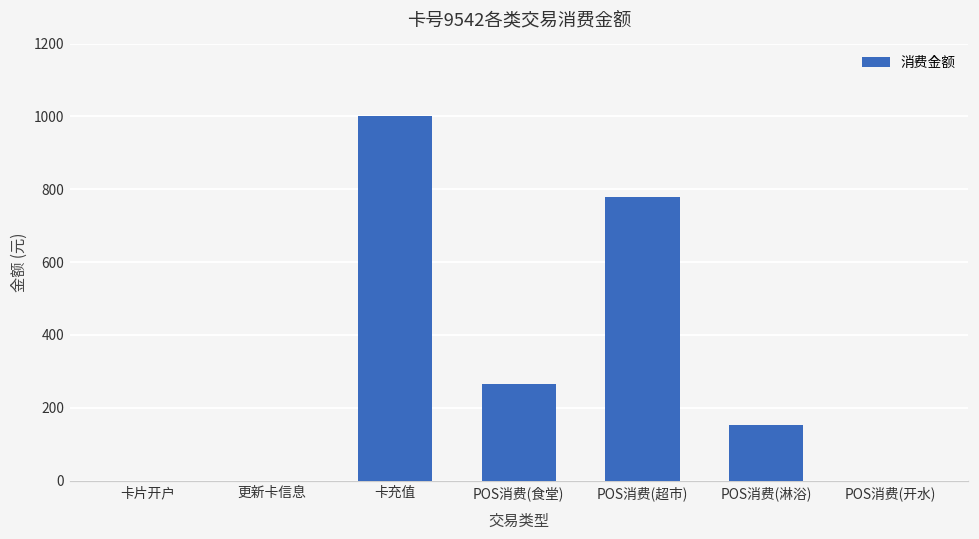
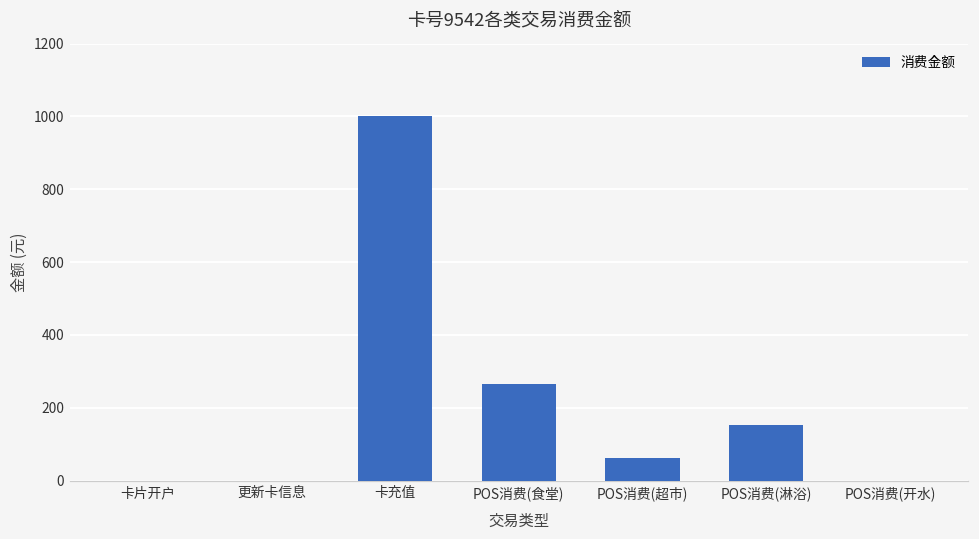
  {
    "卡片开户": 0,
    "更新卡信息": 0,
    "卡充值": 1000,
    "POS消费(食堂)": 260,
-   "POS消费(超市)": 780,
+   "POS消费(超市)": 60,
    "POS消费(淋浴)": 150
  }
